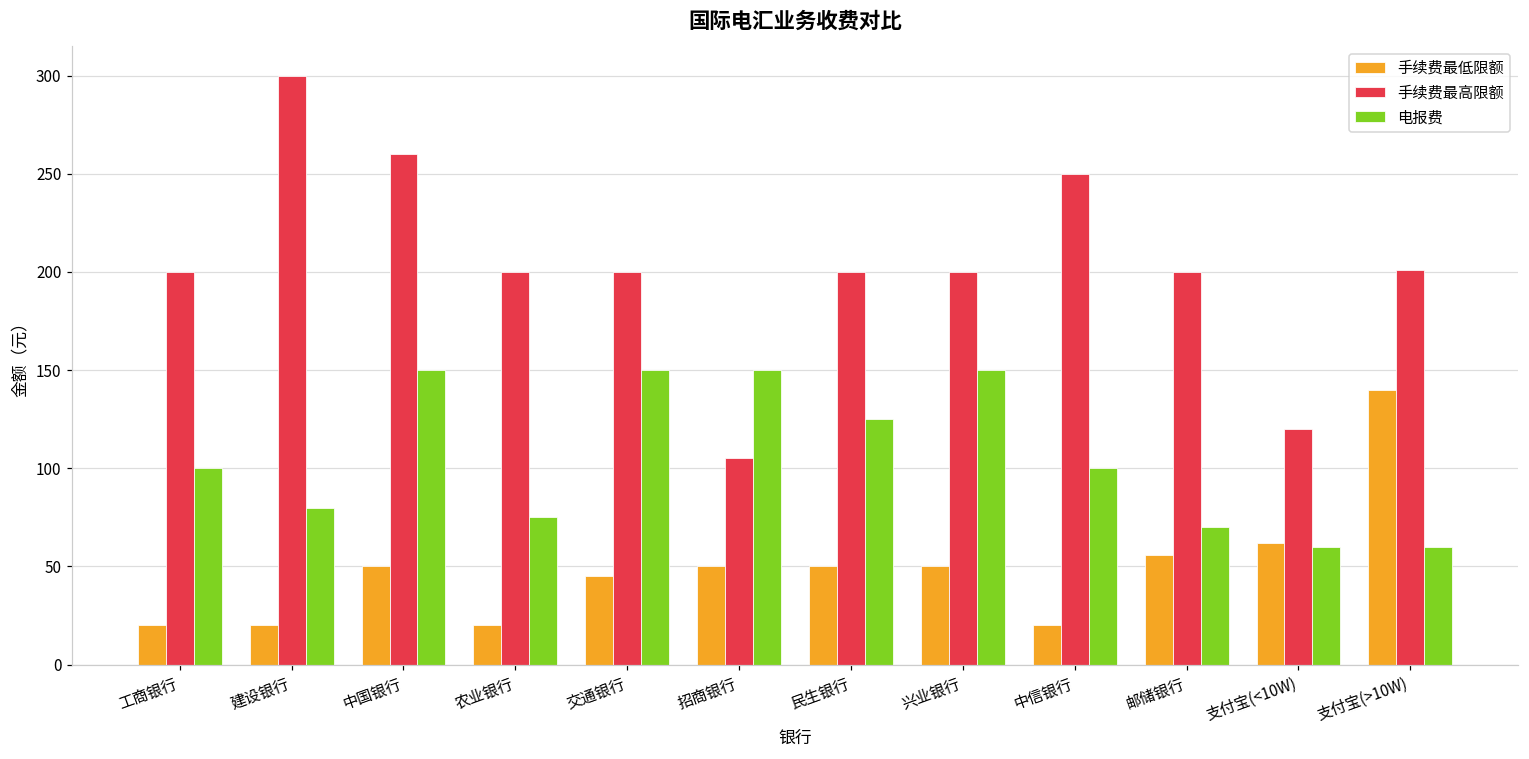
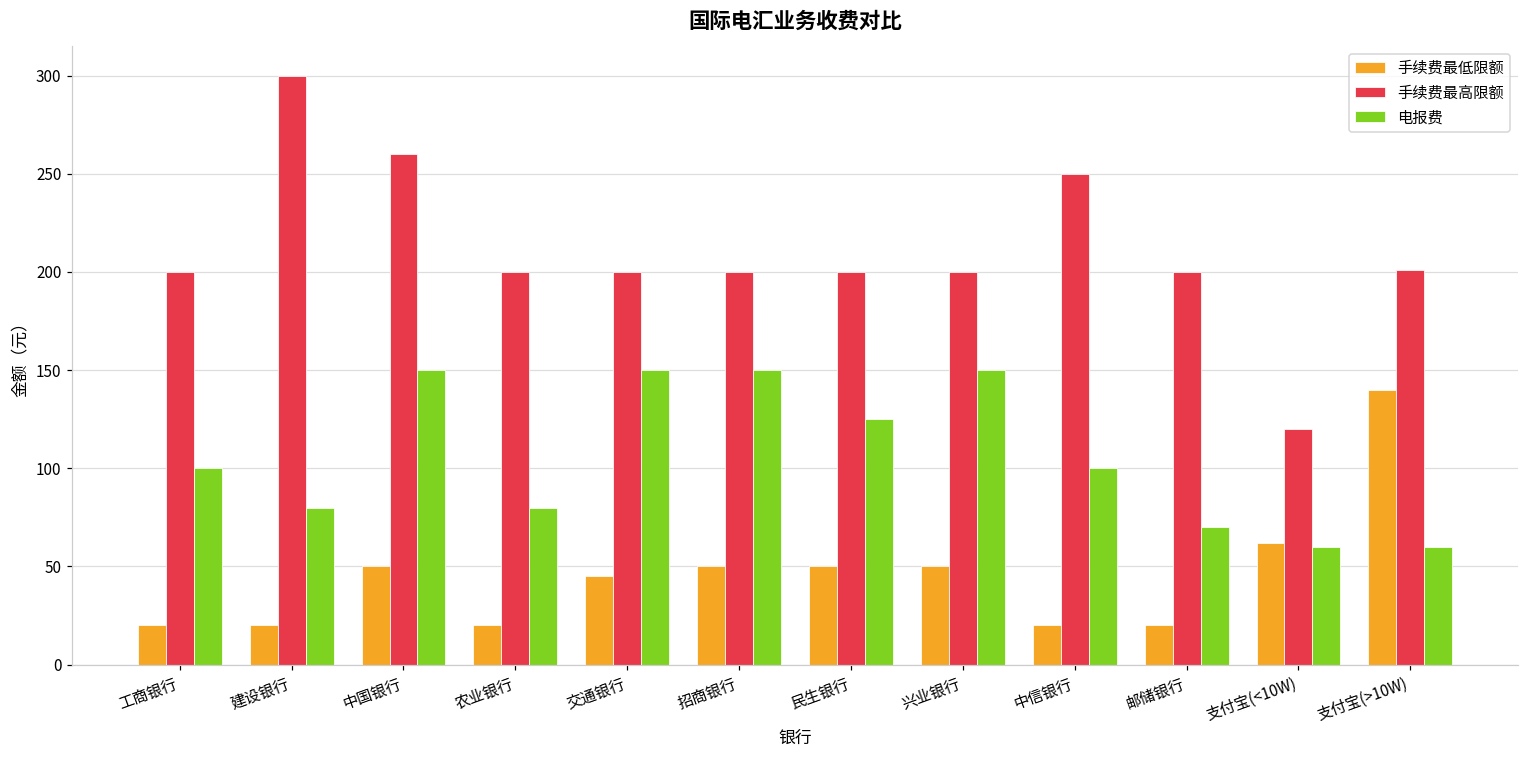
  {
    "手续费最低限额": {
      "工商银行": 20,
      "建设银行": 20,
      "中国银行": 50,
      "农业银行": 20,
      "交通银行": 45,
      "招商银行": 50,
      "民生银行": 50,
      "兴业银行": 50,
      "中信银行": 20,
-     "邮储银行": 56,
+     "邮储银行": 20,
      "支付宝(<10W)": 62,
      "支付宝(>10W)": 140
    },
    "手续费最高限额": {
      "工商银行": 200,
      "建设银行": 300,
      "中国银行": 260,
      "农业银行": 200,
      "交通银行": 200,
-     "招商银行": 105,
+     "招商银行": 200,
      "民生银行": 200,
      "兴业银行": 200,
      "中信银行": 250,
      "邮储银行": 200,
      "支付宝(<10W)": 120,
      "支付宝(>10W)": 201
    },
    "电报费": {
      "工商银行": 100,
      "建设银行": 80,
      "中国银行": 150,
-     "农业银行": 75,
+     "农业银行": 80,
      "交通银行": 150,
      "招商银行": 150,
      "民生银行": 125,
      "兴业银行": 150,
      "中信银行": 100,
      "邮储银行": 70,
      "支付宝(<10W)": 60,
      "支付宝(>10W)": 60
    }
  }
